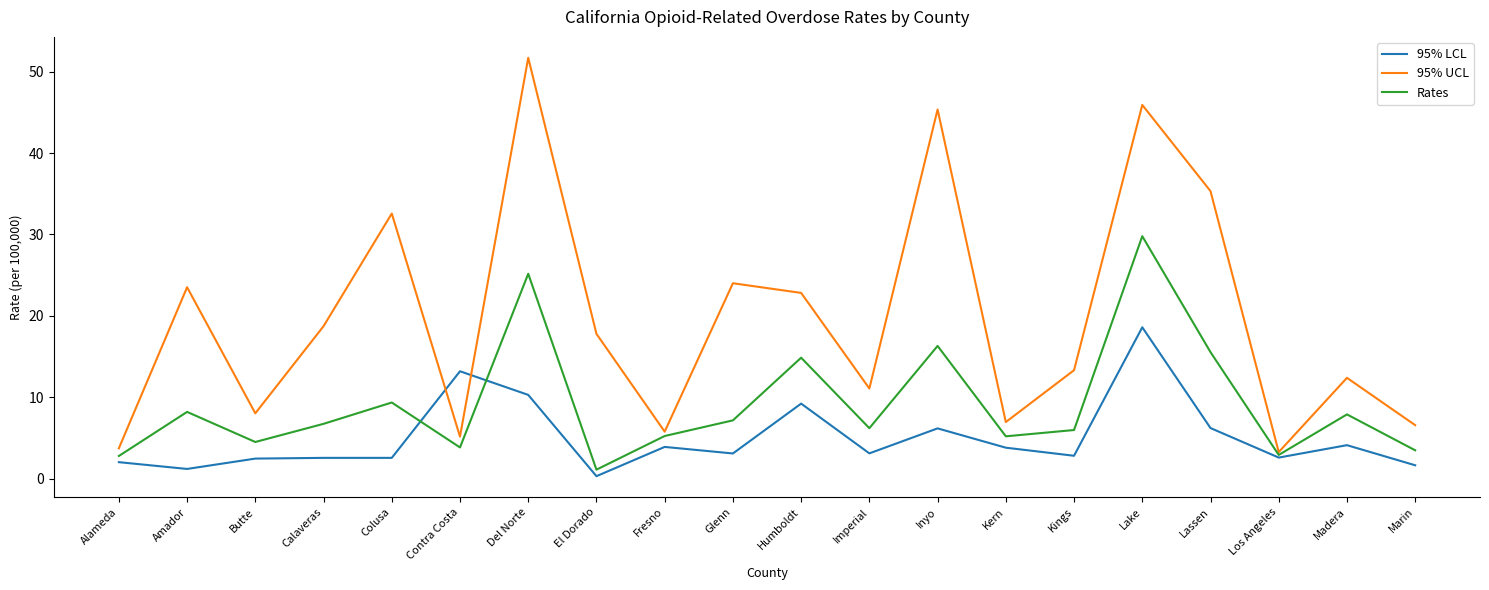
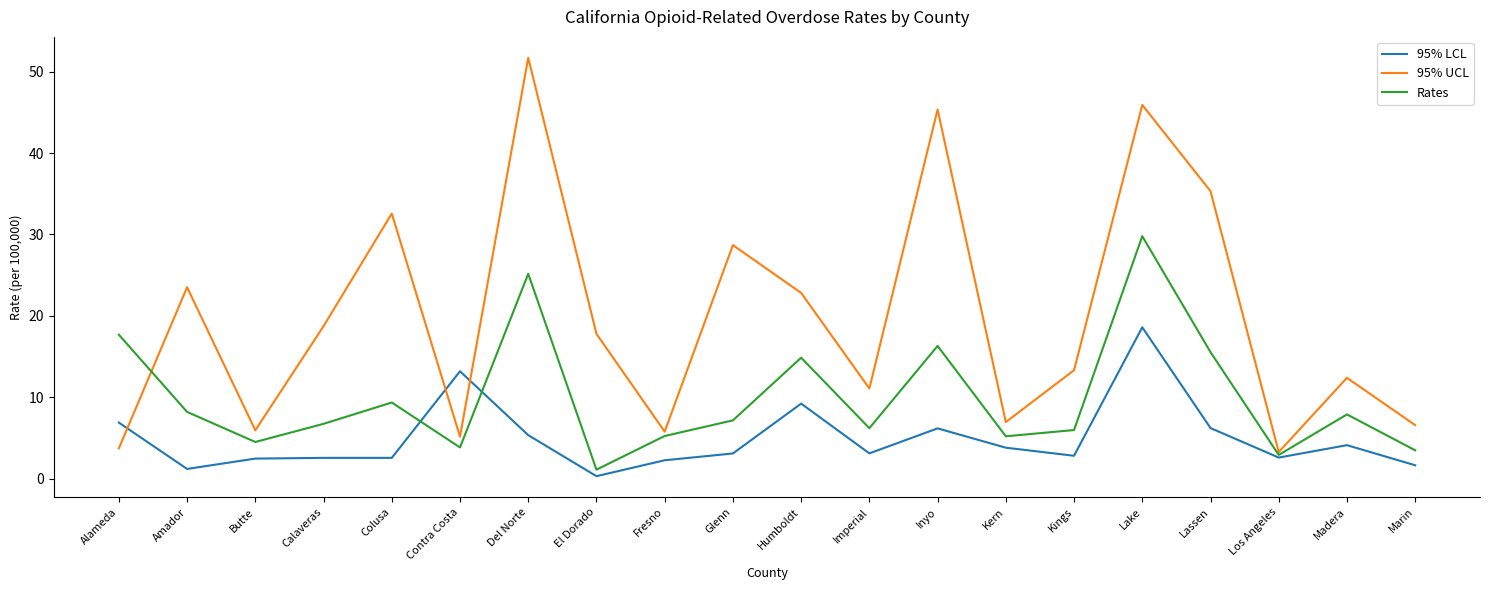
  {
    "95% LCL": {
-     "Alameda": 2,
+     "Alameda": 7,
      "Amador": 1,
      "Butte": 2,
      "Calaveras": 3,
      "Colusa": 3,
      "Contra Costa": 13,
-     "Del Norte": 10,
+     "Del Norte": 5,
      "El Dorado": 0,
-     "Fresno": 4,
+     "Fresno": 2,
      "Glenn": 3,
      "Humboldt": 9,
      "Imperial": 3,
      "Inyo": 6,
      "Kern": 4,
      "Kings": 3,
      "Lake": 19,
      "Lassen": 6,
      "Los Angeles": 3,
      "Madera": 4,
      "Marin": 2
    },
    "95% UCL": {
      "Alameda": 4,
      "Amador": 24,
-     "Butte": 8,
+     "Butte": 6,
      "Calaveras": 19,
      "Colusa": 33,
      "Contra Costa": 5,
      "Del Norte": 52,
      "El Dorado": 18,
      "Fresno": 6,
-     "Glenn": 24,
+     "Glenn": 29,
      "Humboldt": 23,
      "Imperial": 11,
      "Inyo": 45,
      "Kern": 7,
      "Kings": 13,
      "Lake": 46,
      "Lassen": 35,
      "Los Angeles": 3,
      "Madera": 12,
      "Marin": 7
    },
    "Rates": {
-     "Alameda": 3,
+     "Alameda": 18,
      "Amador": 8,
      "Butte": 5,
      "Calaveras": 7,
      "Colusa": 9,
      "Contra Costa": 4,
      "Del Norte": 25,
      "El Dorado": 1,
      "Fresno": 5,
      "Glenn": 7,
      "Humboldt": 15,
      "Imperial": 6,
      "Inyo": 16,
      "Kern": 5,
      "Kings": 6,
      "Lake": 30,
      "Lassen": 16,
      "Los Angeles": 3,
      "Madera": 8,
      "Marin": 3
    }
  }
